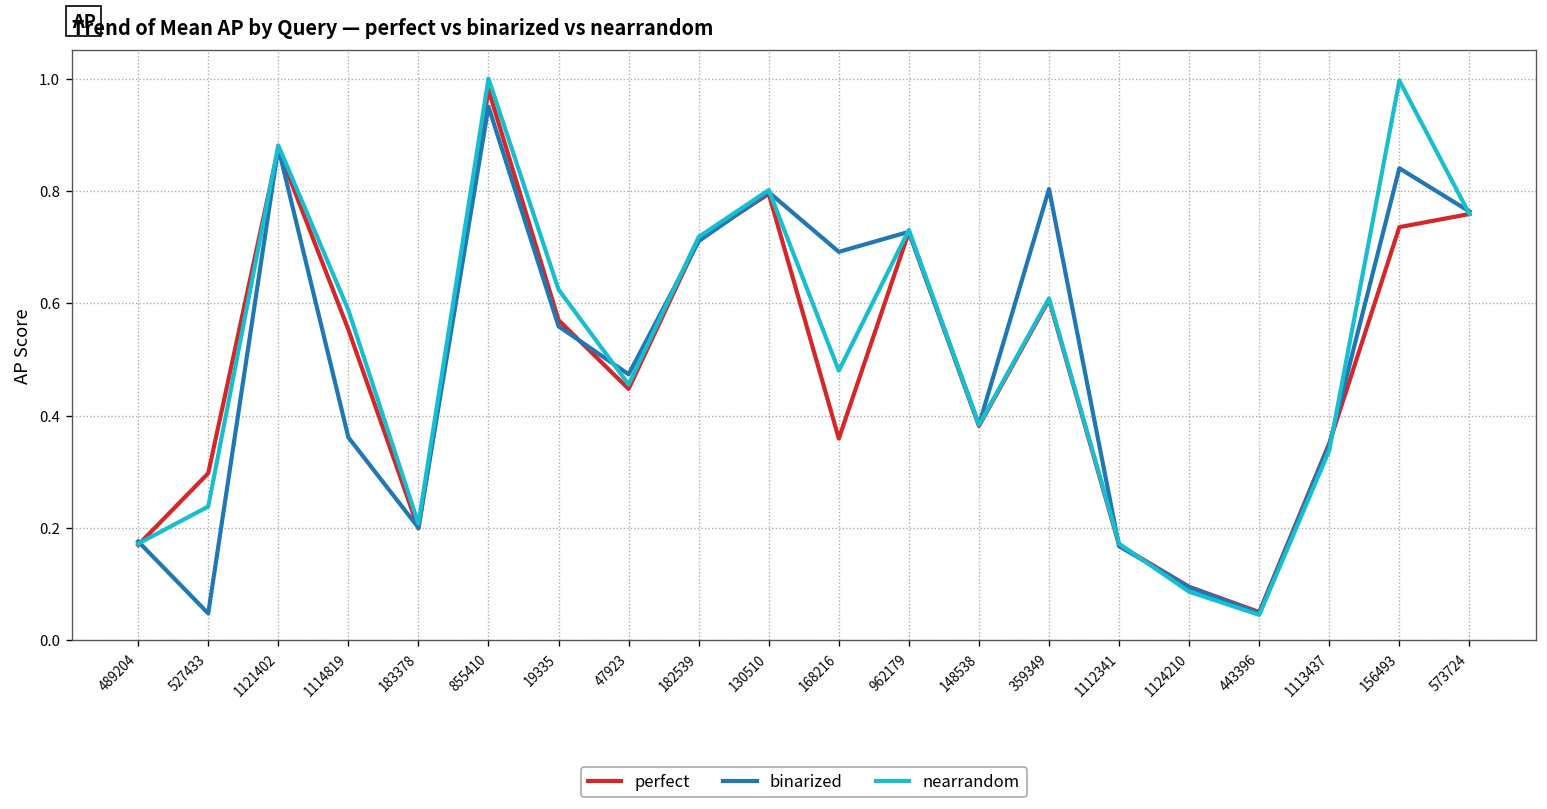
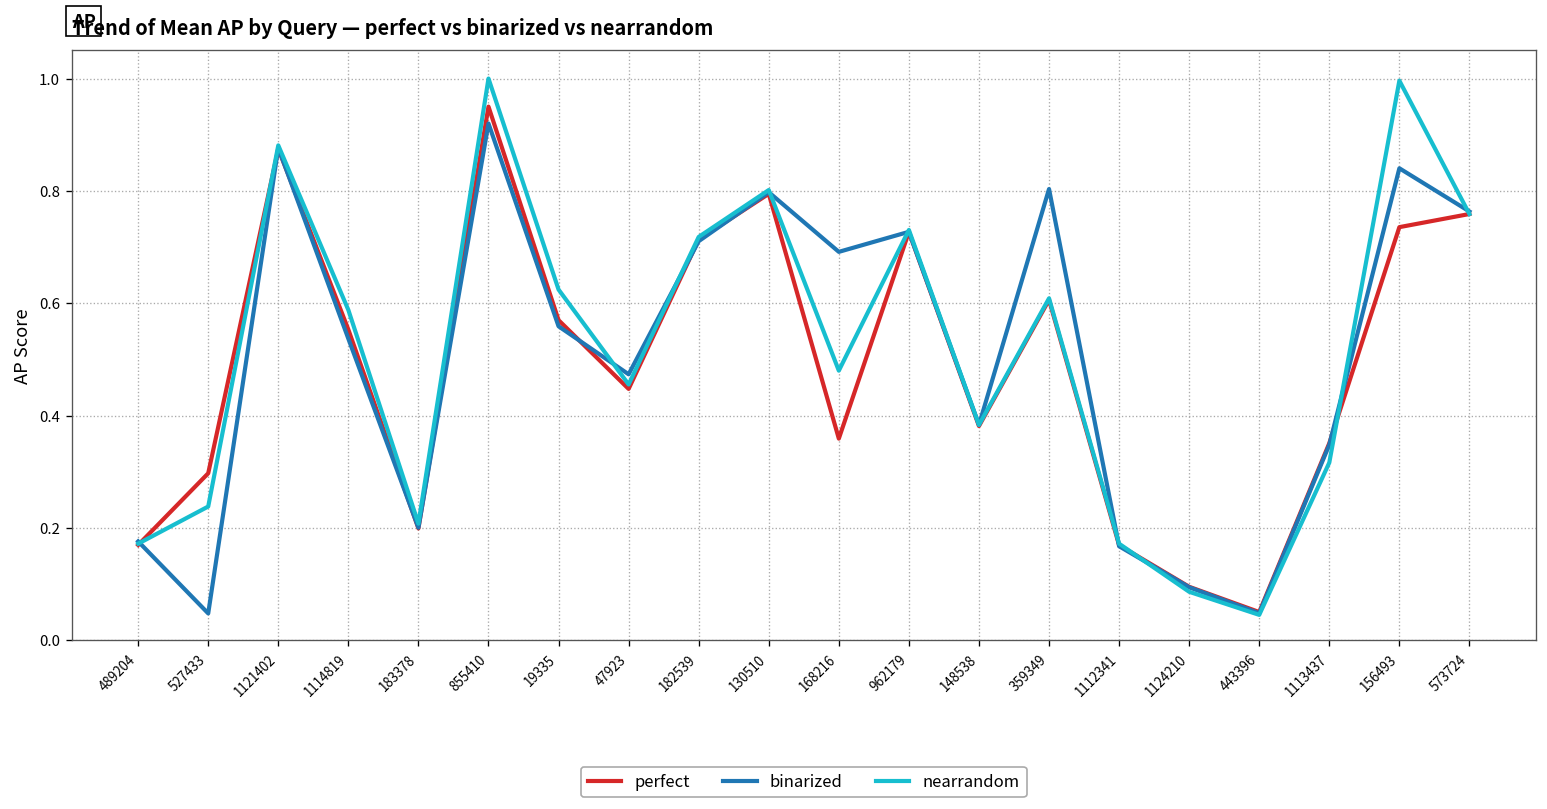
  {
    "perfect": {
      "527433": 0.30,
      "1114819": 0.55,
-     "855410": 0.98,
+     "855410": 0.95,
      "19335": 0.57,
      "47923": 0.45,
      "168216": 0.36,
      "156493": 0.74
    },
    "binarized": {
      "527433": 0.05,
-     "1114819": 0.36,
-     "855410": 0.95,
+     "1114819": 0.54,
+     "855410": 0.92,
      "19335": 0.56,
      "47923": 0.47,
      "168216": 0.69,
      "359349": 0.80,
      "156493": 0.84
    },
    "nearrandom": {
      "527433": 0.24,
      "1114819": 0.59,
      "183378": 0.21,
      "855410": 1.00,
      "19335": 0.62,
      "47923": 0.46,
      "168216": 0.48,
      "1124210": 0.09,
-     "1113437": 0.34,
+     "1113437": 0.32,
      "156493": 1.00
    }
  }
